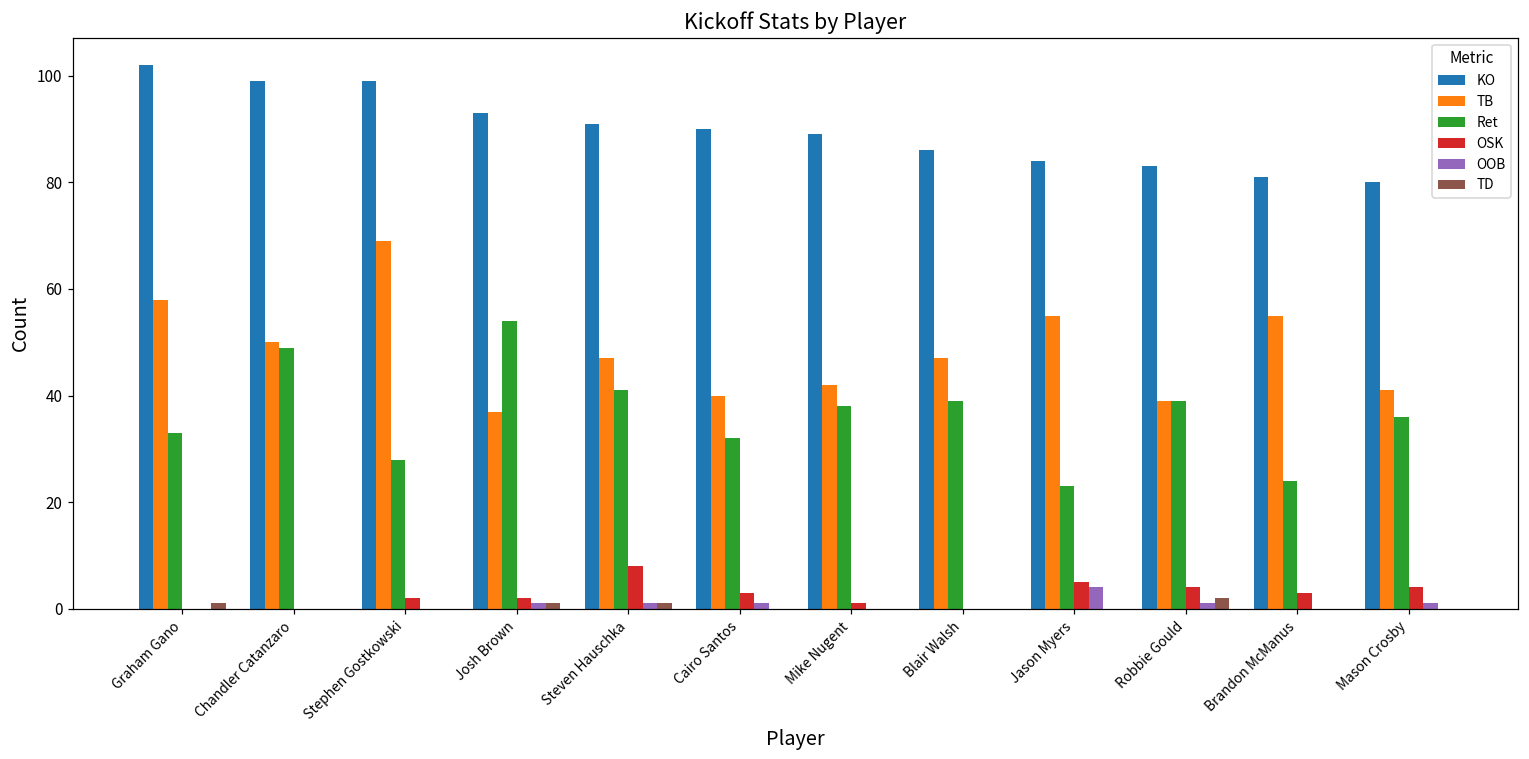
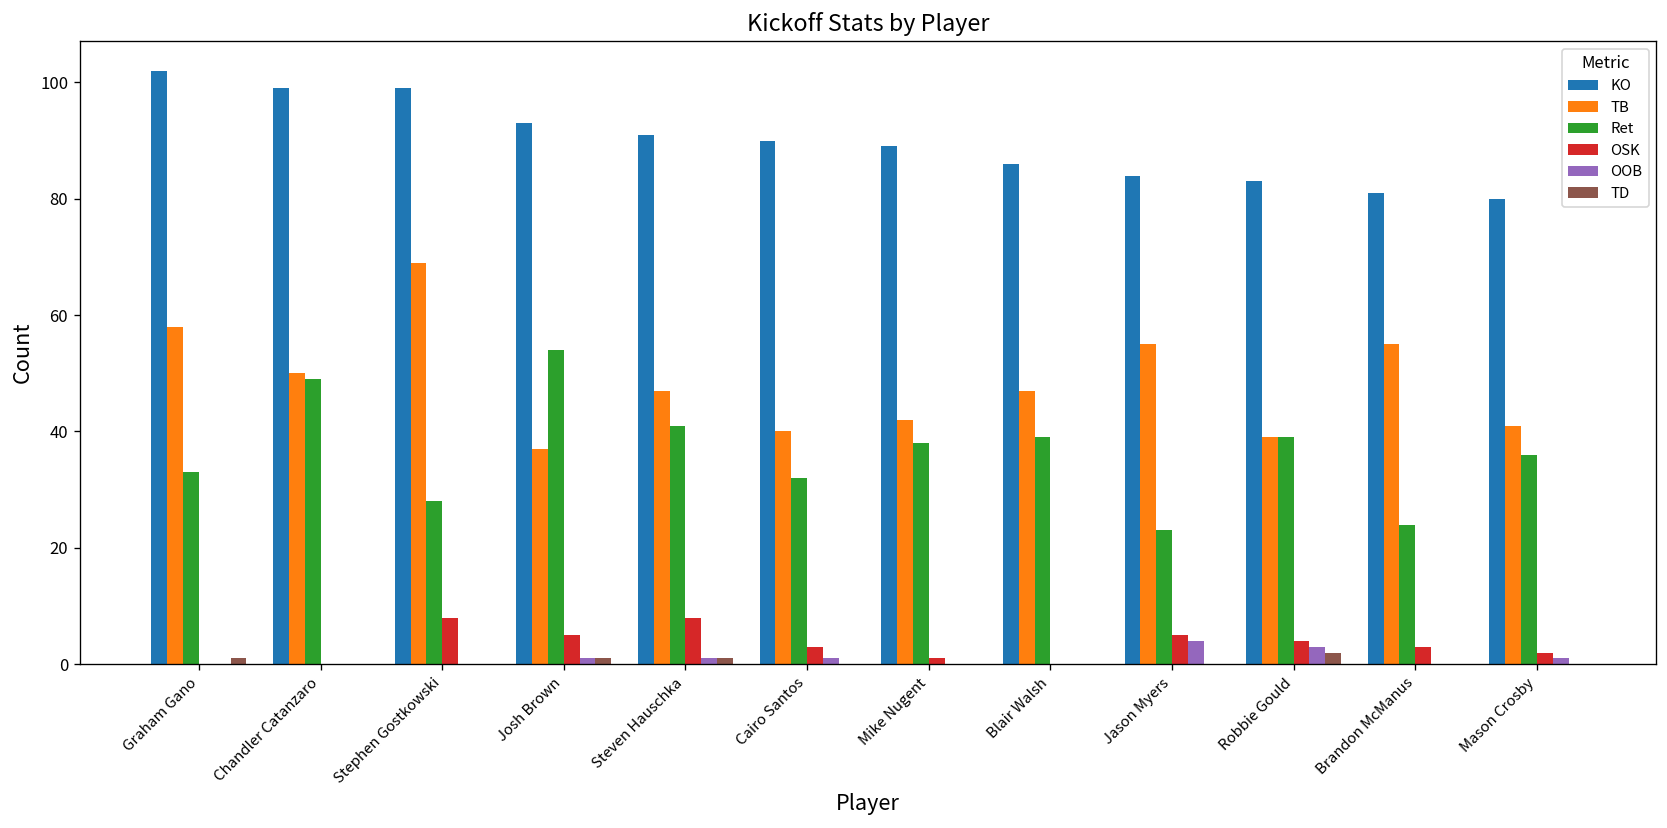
  {
    "KO": {
      "Graham Gano": 102,
      "Chandler Catanzaro": 99,
      "Stephen Gostkowski": 99,
      "Josh Brown": 93,
      "Steven Hauschka": 91,
      "Cairo Santos": 90,
      "Mike Nugent": 89,
      "Blair Walsh": 86,
      "Jason Myers": 84,
      "Robbie Gould": 83,
      "Brandon McManus": 81,
      "Mason Crosby": 80
    },
    "TB": {
      "Graham Gano": 58,
      "Chandler Catanzaro": 50,
      "Stephen Gostkowski": 69,
      "Josh Brown": 37,
      "Steven Hauschka": 47,
      "Cairo Santos": 40,
      "Mike Nugent": 42,
      "Blair Walsh": 47,
      "Jason Myers": 55,
      "Robbie Gould": 39,
      "Brandon McManus": 55,
      "Mason Crosby": 41
    },
    "Ret": {
      "Graham Gano": 33,
      "Chandler Catanzaro": 49,
      "Stephen Gostkowski": 28,
      "Josh Brown": 54,
      "Steven Hauschka": 41,
      "Cairo Santos": 32,
      "Mike Nugent": 38,
      "Blair Walsh": 39,
      "Jason Myers": 23,
      "Robbie Gould": 39,
      "Brandon McManus": 24,
      "Mason Crosby": 36
    },
    "OSK": {
      "Graham Gano": 0,
      "Chandler Catanzaro": 0,
-     "Stephen Gostkowski": 2,
-     "Josh Brown": 2,
+     "Stephen Gostkowski": 8,
+     "Josh Brown": 5,
      "Steven Hauschka": 8,
      "Cairo Santos": 3,
      "Mike Nugent": 1,
      "Blair Walsh": 0,
      "Jason Myers": 5,
      "Robbie Gould": 4,
      "Brandon McManus": 3,
-     "Mason Crosby": 4
+     "Mason Crosby": 2
    },
    "OOB": {
      "Graham Gano": 0,
      "Chandler Catanzaro": 0,
      "Stephen Gostkowski": 0,
      "Josh Brown": 1,
      "Steven Hauschka": 1,
      "Cairo Santos": 1,
      "Mike Nugent": 0,
      "Blair Walsh": 0,
      "Jason Myers": 4,
-     "Robbie Gould": 1,
+     "Robbie Gould": 3,
      "Brandon McManus": 0,
      "Mason Crosby": 1
    },
    "TD": {
      "Graham Gano": 1,
      "Chandler Catanzaro": 0,
      "Stephen Gostkowski": 0,
      "Josh Brown": 1,
      "Steven Hauschka": 1,
      "Cairo Santos": 0,
      "Mike Nugent": 0,
      "Blair Walsh": 0,
      "Jason Myers": 0,
      "Robbie Gould": 2,
      "Brandon McManus": 0,
      "Mason Crosby": 0
    }
  }
